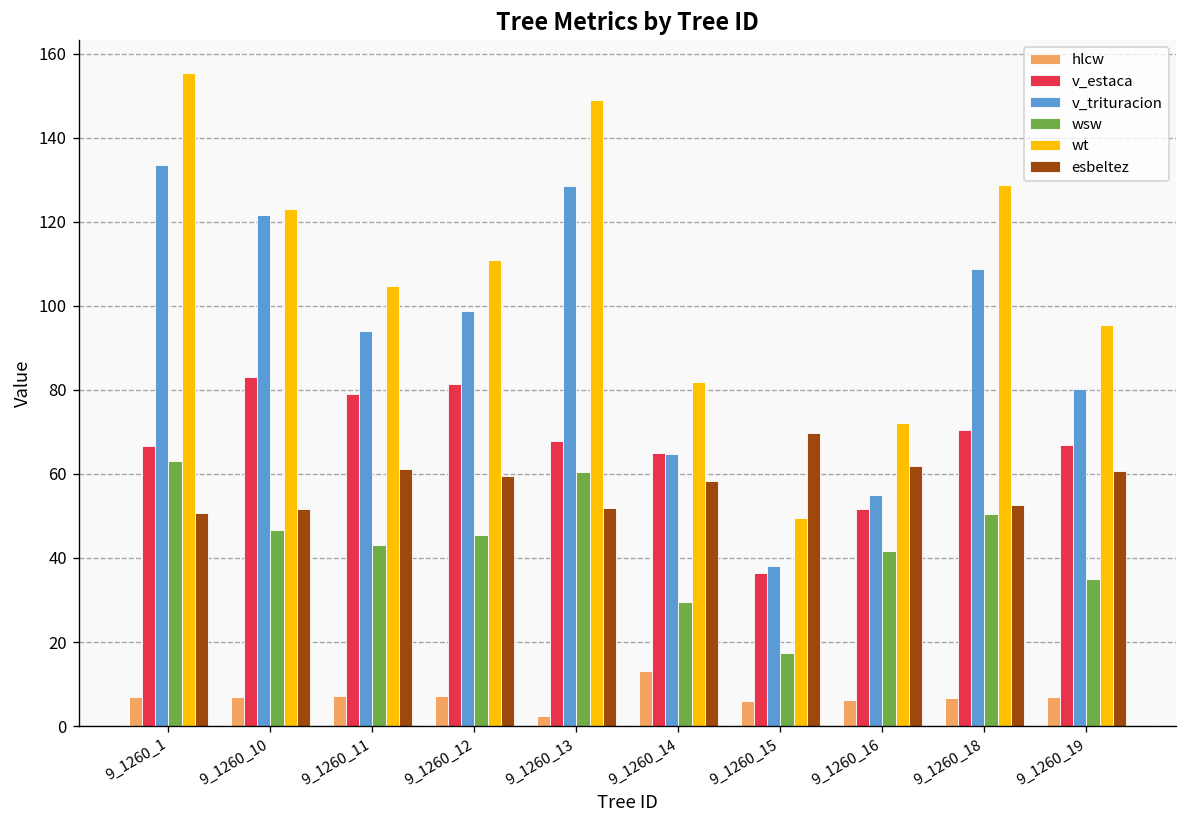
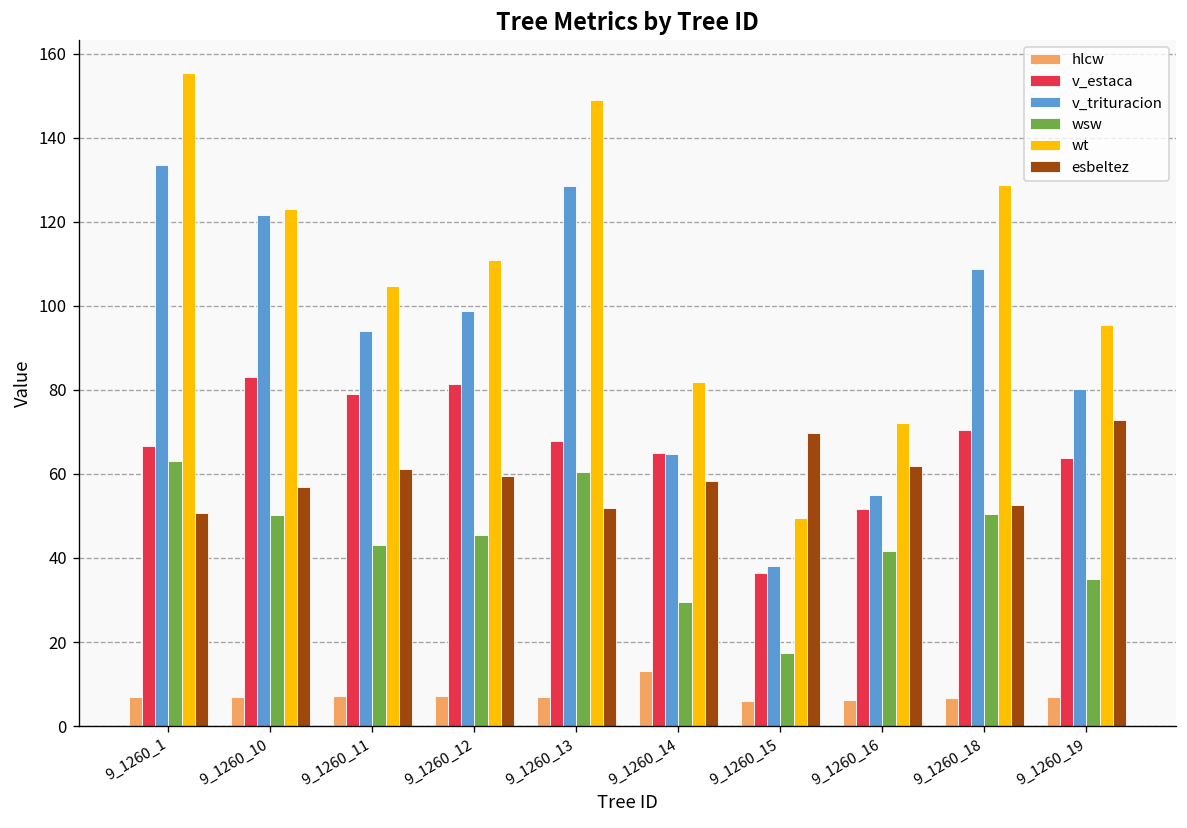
  {
    "hlcw": {
      "9_1260_1": 7,
      "9_1260_10": 7,
      "9_1260_11": 7,
      "9_1260_12": 7,
-     "9_1260_13": 2,
+     "9_1260_13": 7,
      "9_1260_14": 13,
      "9_1260_15": 6,
      "9_1260_16": 6,
      "9_1260_18": 7,
      "9_1260_19": 7
    },
    "v_estaca": {
      "9_1260_1": 67,
      "9_1260_10": 83,
      "9_1260_11": 79,
      "9_1260_12": 81,
      "9_1260_13": 68,
      "9_1260_14": 65,
      "9_1260_15": 37,
      "9_1260_16": 52,
      "9_1260_18": 70,
-     "9_1260_19": 67
+     "9_1260_19": 64
    },
    "v_trituracion": {
      "9_1260_1": 133,
      "9_1260_10": 122,
      "9_1260_11": 94,
      "9_1260_12": 99,
      "9_1260_13": 129,
      "9_1260_14": 65,
      "9_1260_15": 38,
      "9_1260_16": 55,
      "9_1260_18": 109,
      "9_1260_19": 80
    },
    "wsw": {
      "9_1260_1": 63,
-     "9_1260_10": 47,
+     "9_1260_10": 50,
      "9_1260_11": 43,
      "9_1260_12": 46,
      "9_1260_13": 60,
      "9_1260_14": 30,
      "9_1260_15": 17,
      "9_1260_16": 42,
      "9_1260_18": 50,
      "9_1260_19": 35
    },
    "wt": {
      "9_1260_1": 156,
      "9_1260_10": 123,
      "9_1260_11": 105,
      "9_1260_12": 111,
      "9_1260_13": 149,
      "9_1260_14": 82,
      "9_1260_15": 50,
      "9_1260_16": 72,
      "9_1260_18": 129,
      "9_1260_19": 96
    },
    "esbeltez": {
      "9_1260_1": 51,
-     "9_1260_10": 52,
+     "9_1260_10": 57,
      "9_1260_11": 61,
      "9_1260_12": 60,
      "9_1260_13": 52,
      "9_1260_14": 58,
      "9_1260_15": 70,
      "9_1260_16": 62,
      "9_1260_18": 53,
-     "9_1260_19": 61
+     "9_1260_19": 73
    }
  }
